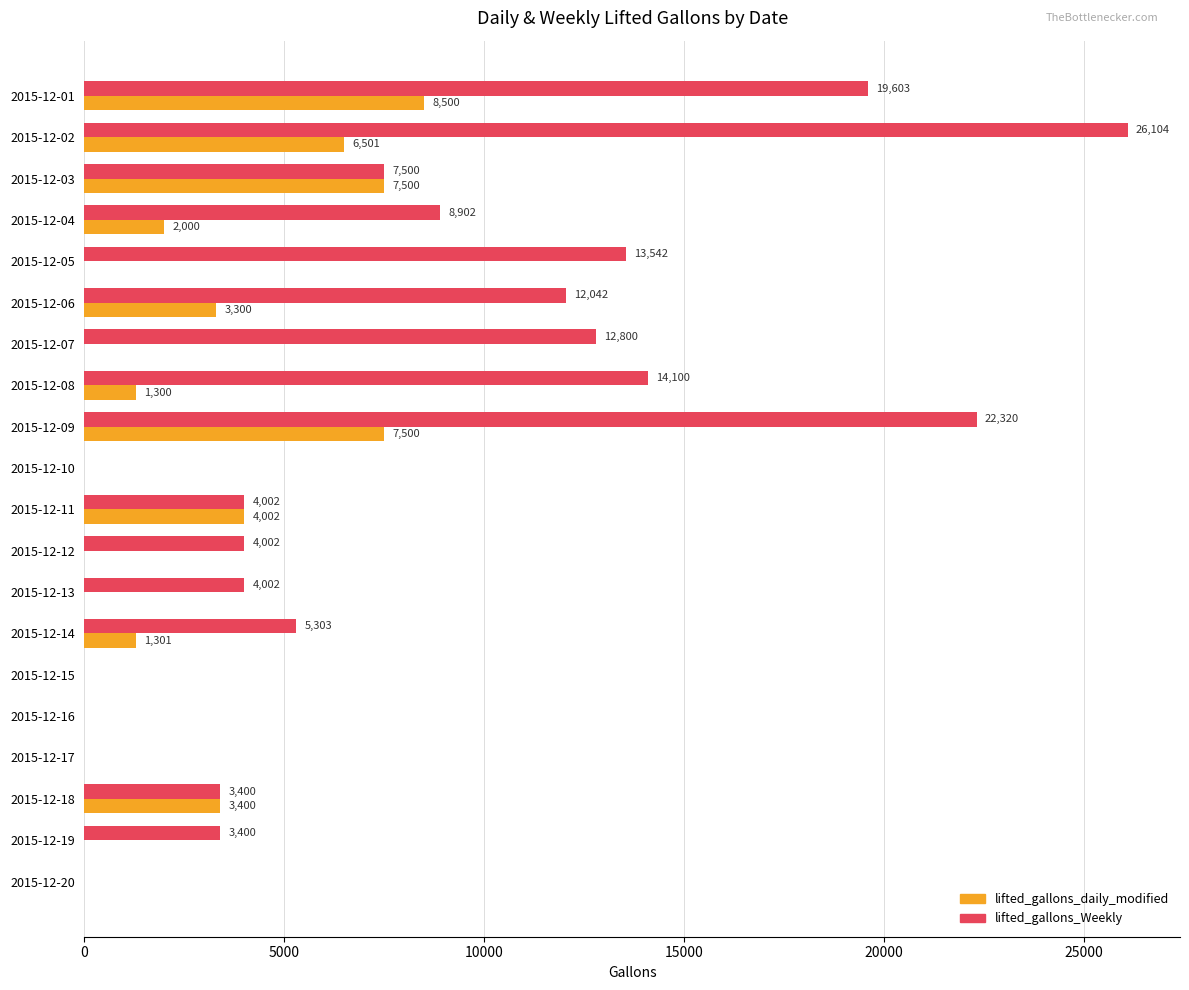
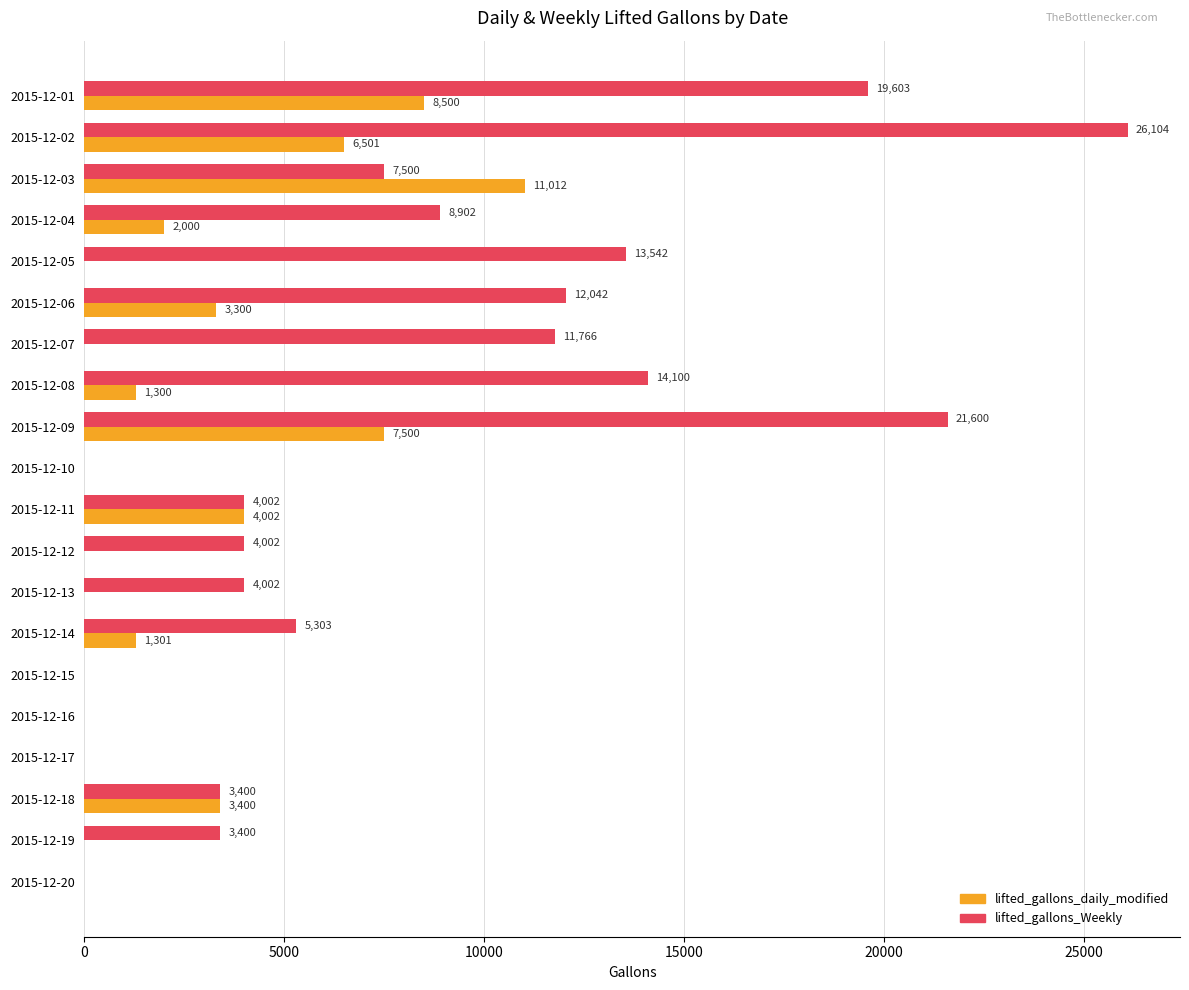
  {
    "lifted_gallons_daily_modified": {
      "2015-12-01": "8,500",
      "2015-12-02": "6,501",
-     "2015-12-03": "7,500",
+     "2015-12-03": "11,012",
      "2015-12-04": "2,000",
      "2015-12-06": "3,300",
      "2015-12-08": "1,300",
      "2015-12-09": "7,500",
      "2015-12-11": "4,002",
      "2015-12-14": "1,301",
      "2015-12-18": "3,400"
    },
    "lifted_gallons_Weekly": {
      "2015-12-01": "19,603",
      "2015-12-02": "26,104",
      "2015-12-03": "7,500",
      "2015-12-04": "8,902",
      "2015-12-05": "13,542",
      "2015-12-06": "12,042",
-     "2015-12-07": "12,800",
+     "2015-12-07": "11,766",
      "2015-12-08": "14,100",
-     "2015-12-09": "22,320",
+     "2015-12-09": "21,600",
      "2015-12-11": "4,002",
      "2015-12-12": "4,002",
      "2015-12-13": "4,002",
      "2015-12-14": "5,303",
      "2015-12-18": "3,400",
      "2015-12-19": "3,400"
    }
  }
